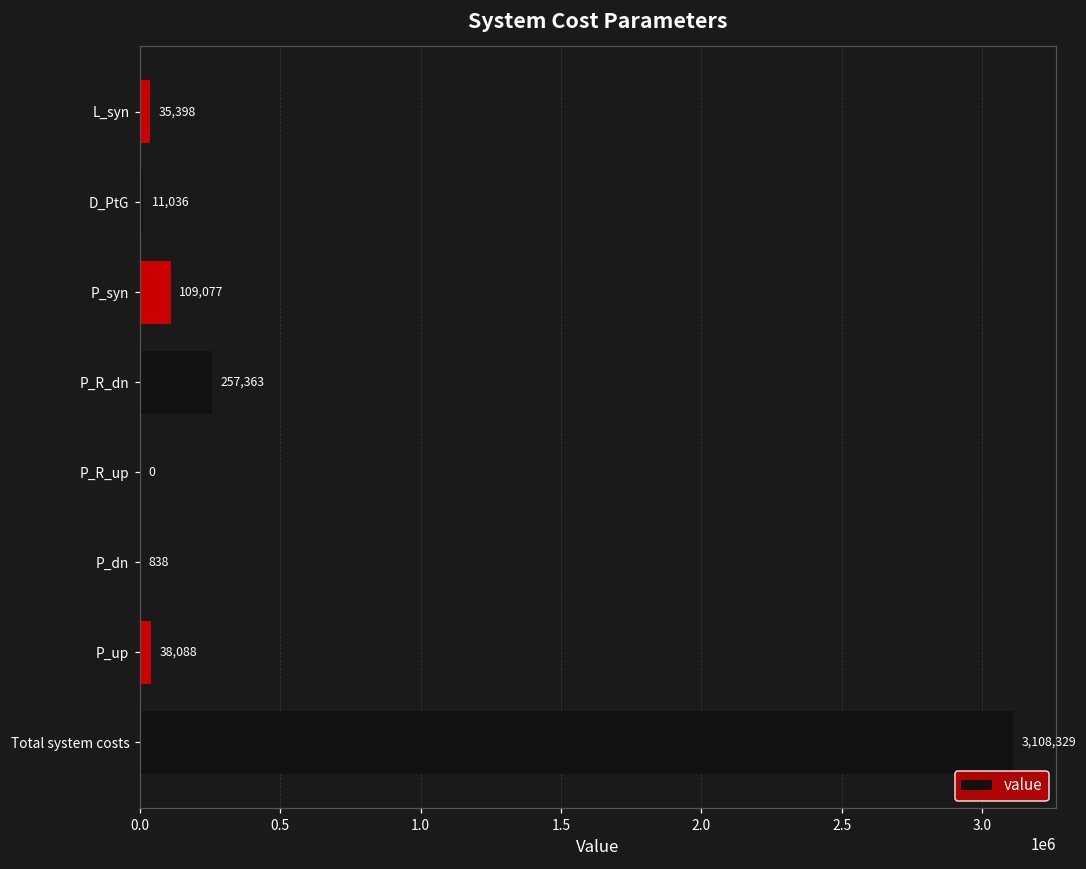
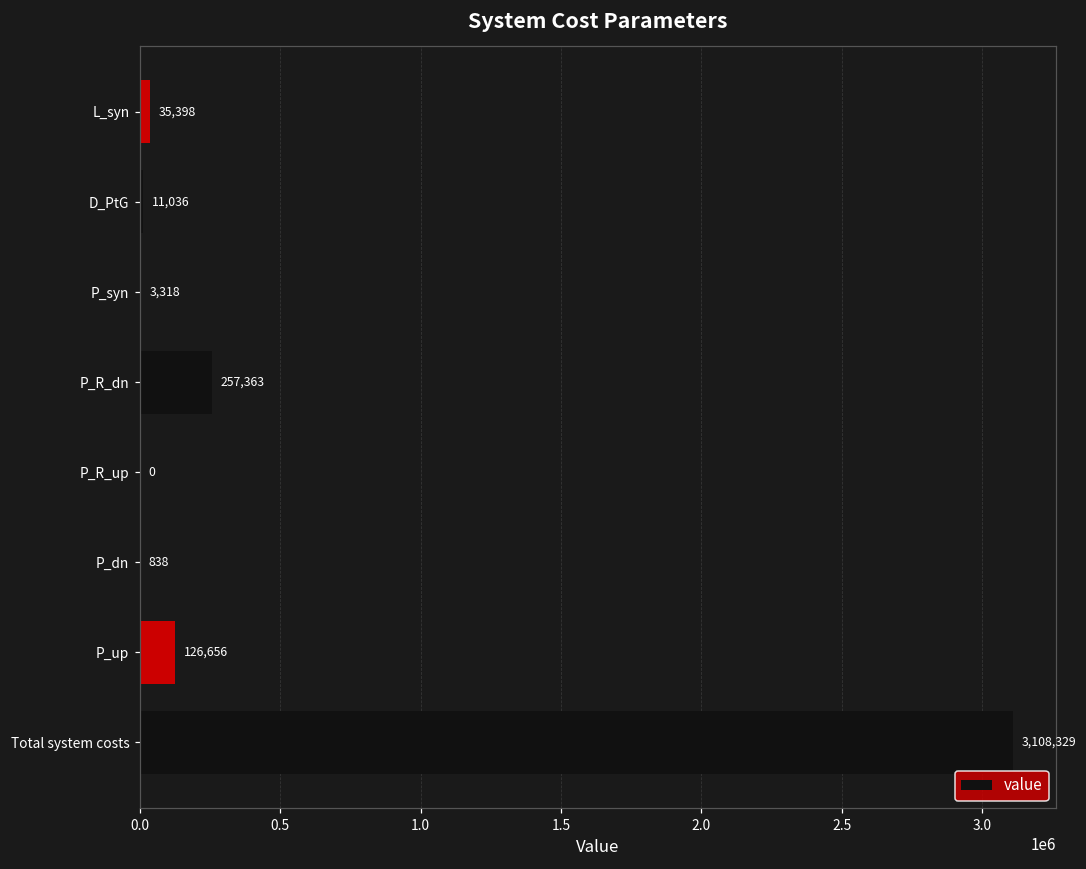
  {
    "L_syn": "35,398",
    "D_PtG": "11,036",
-   "P_syn": "109,077",
+   "P_syn": "3,318",
    "P_R_dn": "257,363",
    "P_R_up": "0",
    "P_dn": "838",
-   "P_up": "38,088",
+   "P_up": "126,656",
    "Total system costs": "3,108,329"
  }
